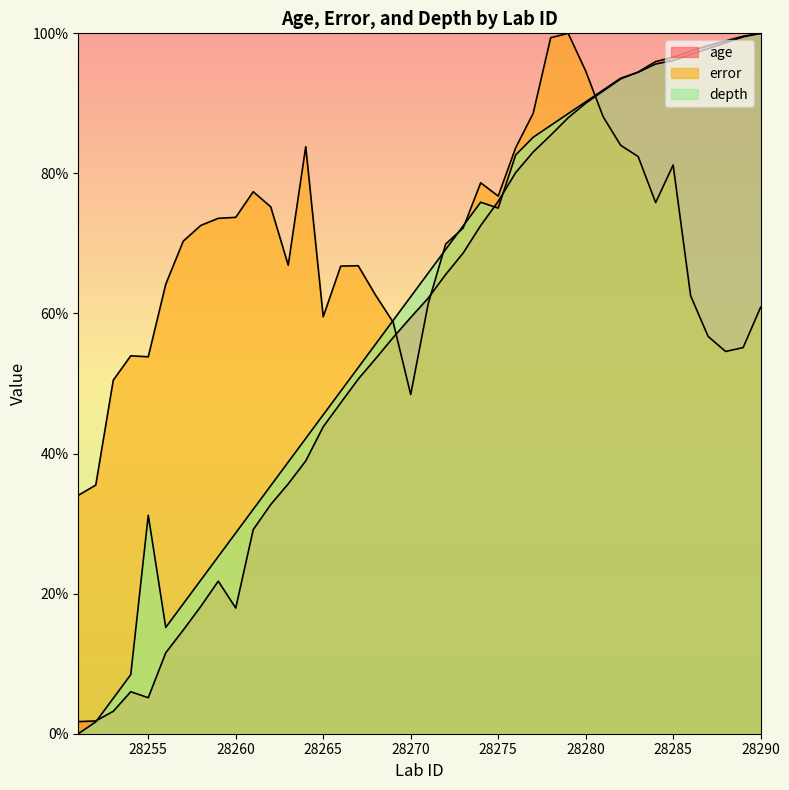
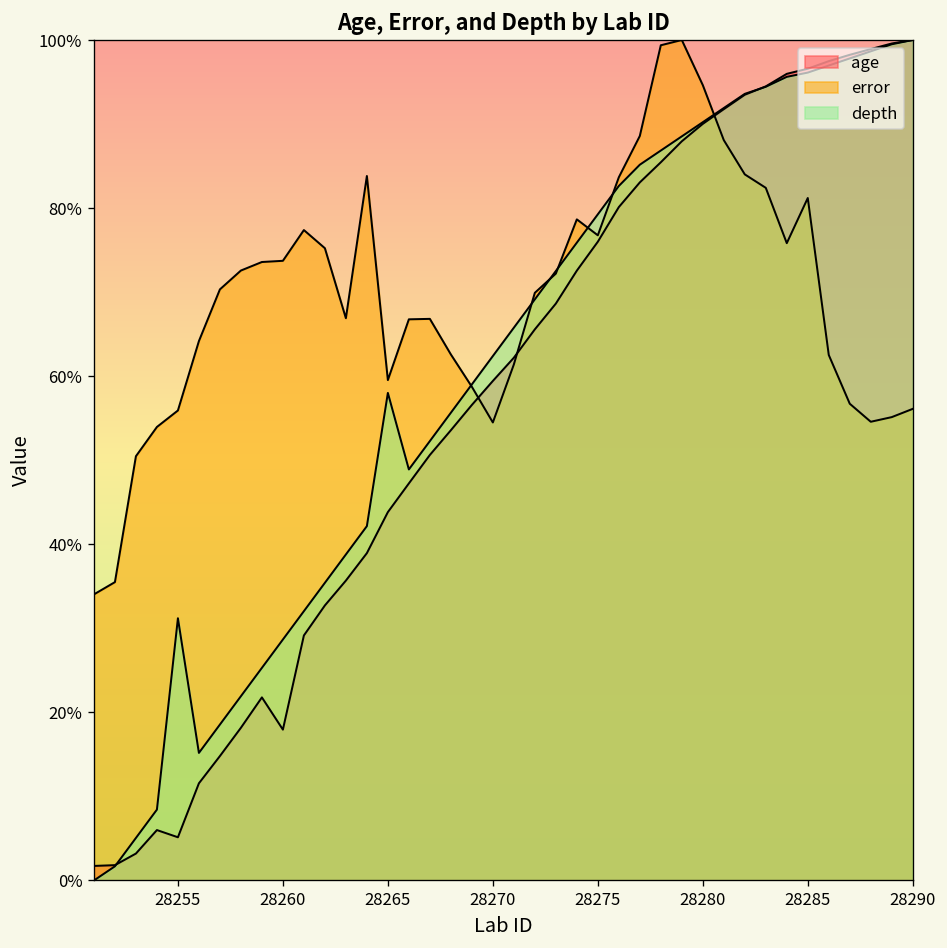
  {
    "age": {
      "28255": "5%",
      "28260": "18%",
      "28265": "44%",
      "28270": "59%",
      "28275": "76%"
    },
    "error": {
-     "28255": "54%",
+     "28255": "56%",
      "28260": "74%",
      "28265": "60%",
-     "28270": "48%",
+     "28270": "54%",
      "28275": "77%",
      "28280": "95%",
      "28285": "81%",
-     "28290": "61%"
+     "28290": "56%"
    },
    "depth": {
      "28255": "31%",
      "28260": "29%",
-     "28265": "46%",
+     "28265": "58%",
      "28270": "62%",
-     "28275": "75%"
+     "28275": "79%"
    }
  }
